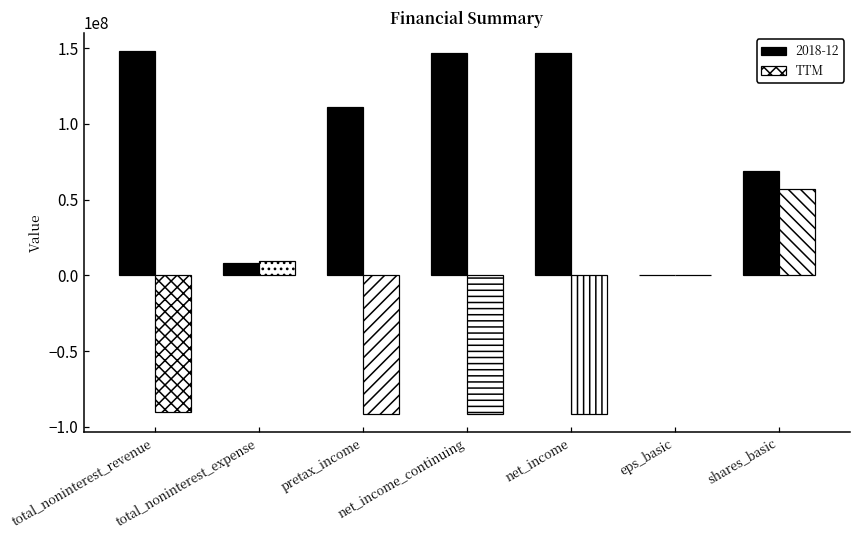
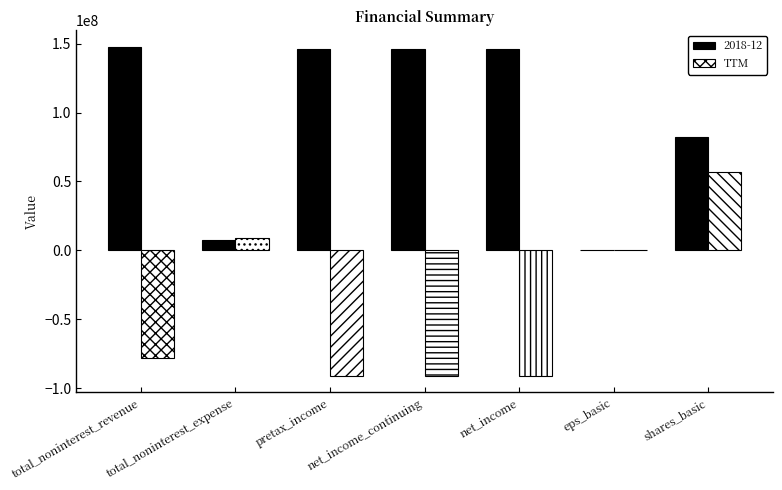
  {
    "2018-12": {
      "total_noninterest_revenue": 148000000,
      "total_noninterest_expense": 8000000,
-     "pretax_income": 111000000,
+     "pretax_income": 146000000,
      "net_income_continuing": 146000000,
      "net_income": 146000000,
-     "shares_basic": 69000000
+     "shares_basic": 82000000
    },
    "TTM": {
-     "total_noninterest_revenue": -90000000,
+     "total_noninterest_revenue": -78000000,
      "total_noninterest_expense": 9000000,
      "pretax_income": -91000000,
      "net_income_continuing": -91000000,
      "net_income": -91000000,
      "shares_basic": 57000000
    }
  }
